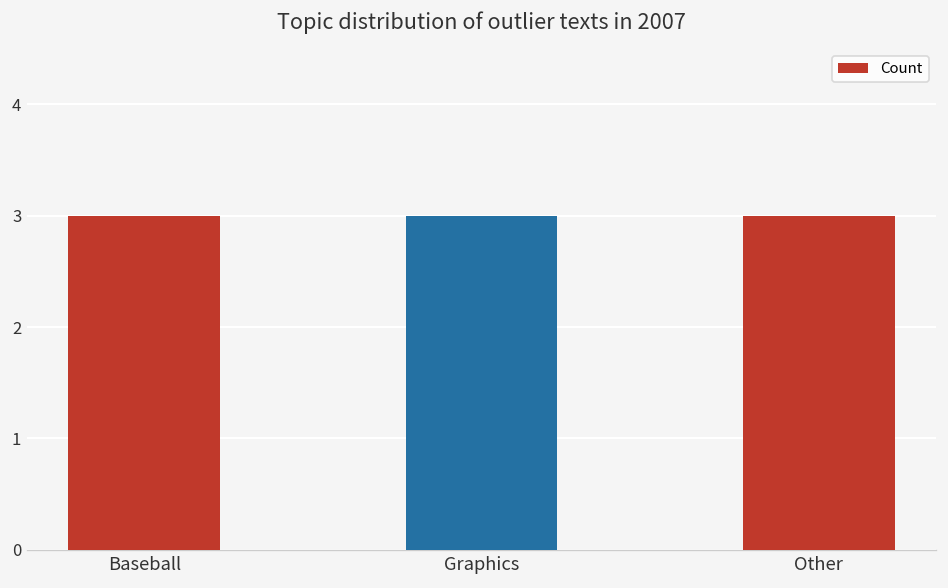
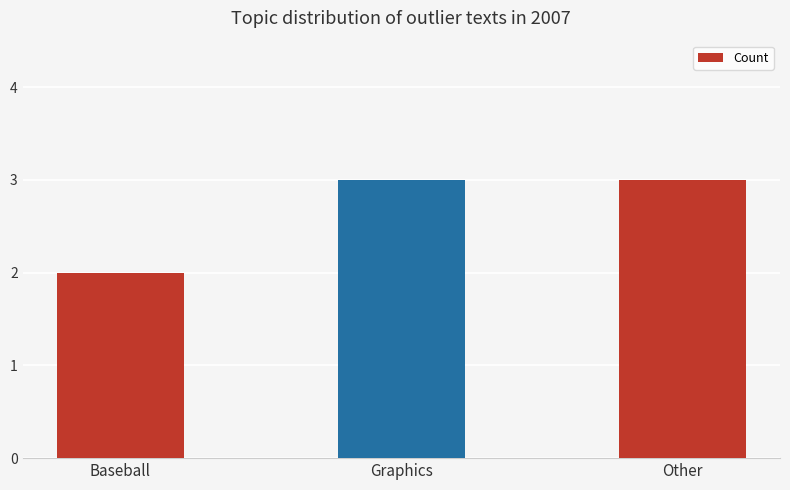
  {
-   "Baseball": 3,
+   "Baseball": 2,
    "Graphics": 3,
    "Other": 3
  }
